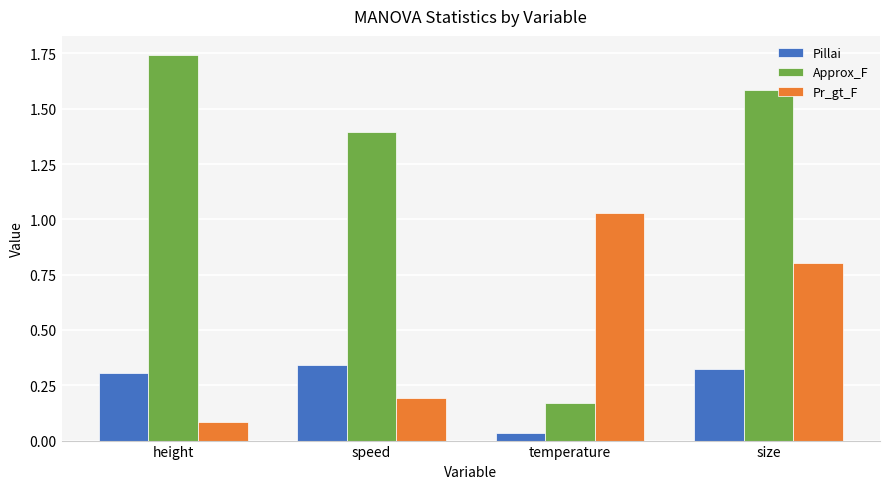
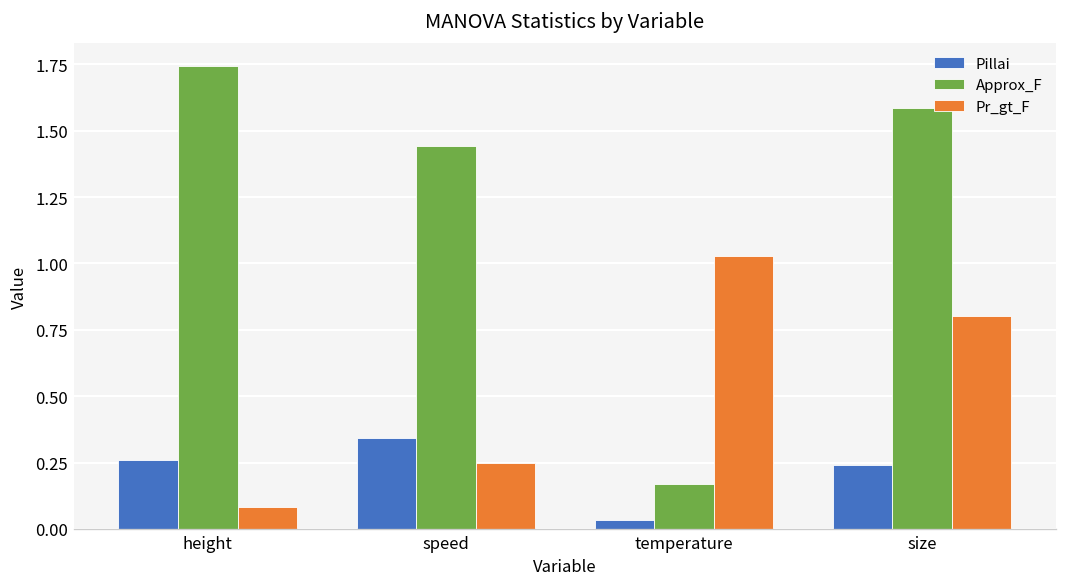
  {
    "Pillai": {
-     "height": 0.31,
+     "height": 0.26,
      "speed": 0.34,
      "temperature": 0.03,
-     "size": 0.32
+     "size": 0.24
    },
    "Approx_F": {
      "height": 1.74,
-     "speed": 1.39,
+     "speed": 1.44,
      "temperature": 0.17,
      "size": 1.58
    },
    "Pr_gt_F": {
      "height": 0.08,
-     "speed": 0.19,
+     "speed": 0.25,
      "temperature": 1.03,
      "size": 0.80
    }
  }
